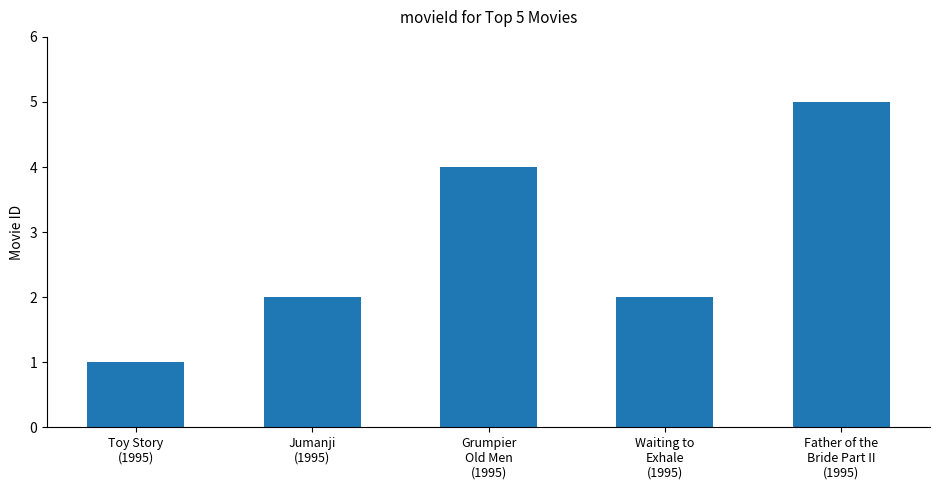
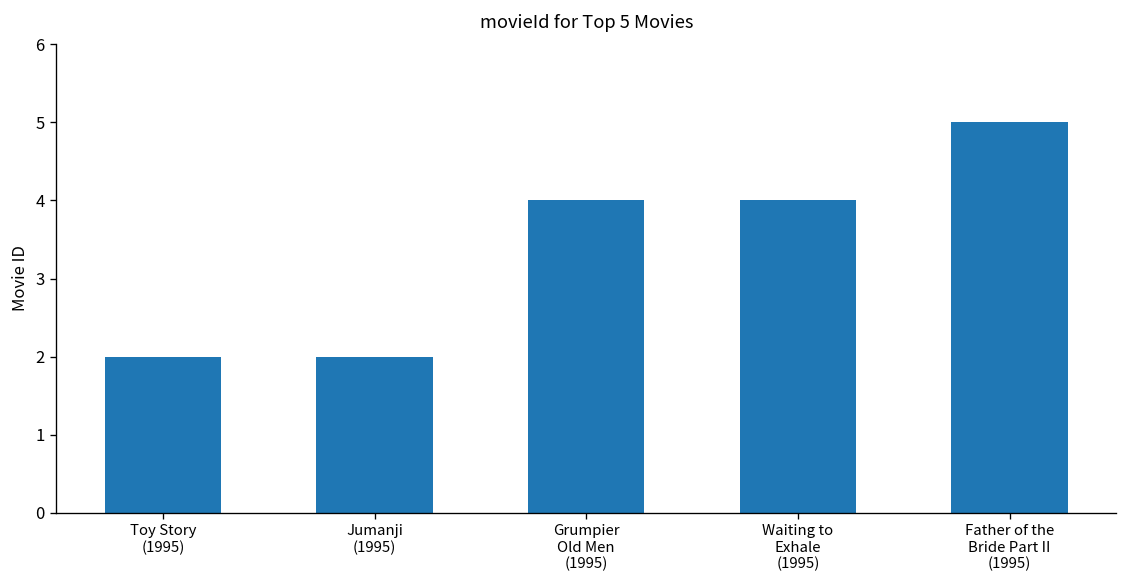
  {
-   "Toy Story (1995)": 1,
+   "Toy Story (1995)": 2,
    "Jumanji (1995)": 2,
    "Grumpier Old Men (1995)": 4,
-   "Waiting to Exhale (1995)": 2,
+   "Waiting to Exhale (1995)": 4,
    "Father of the Bride Part II (1995)": 5
  }
